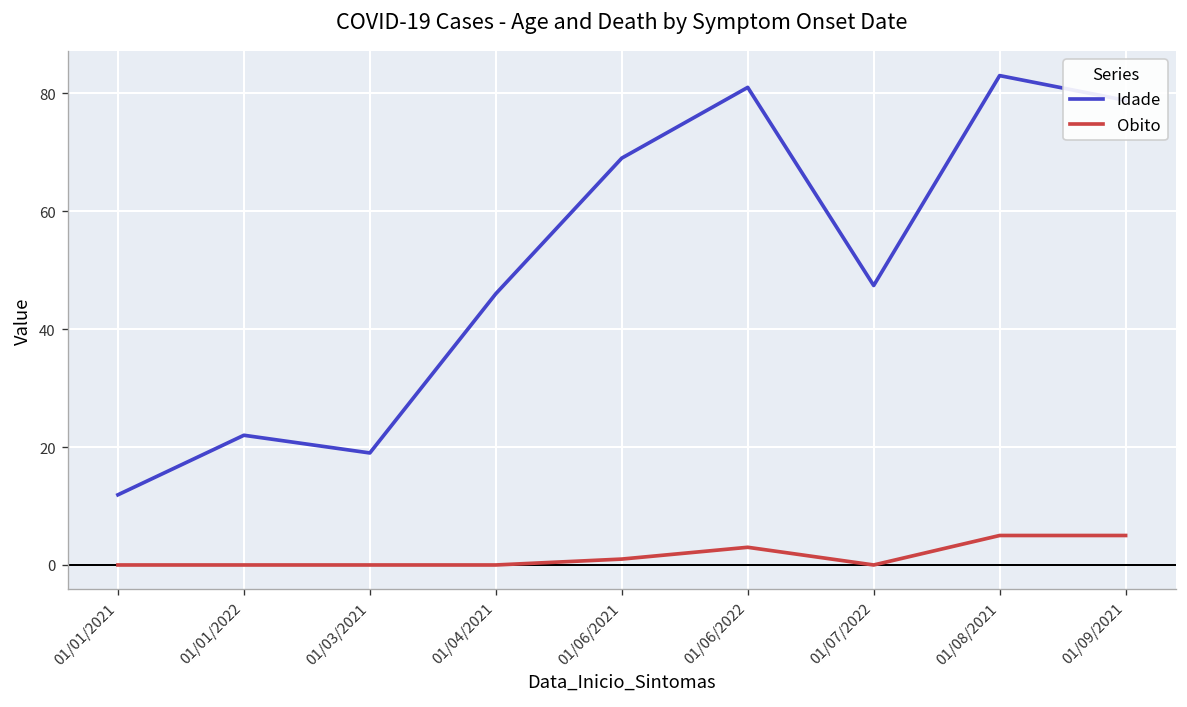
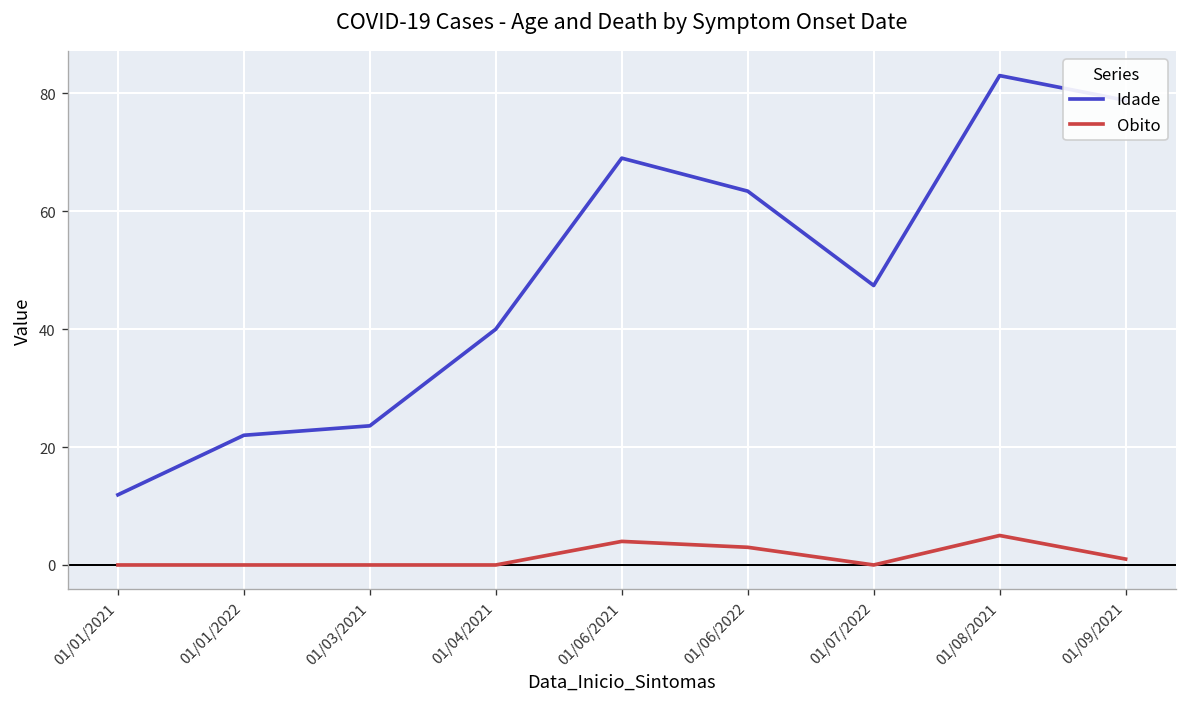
  {
    "Idade": {
      "01/01/2021": 12,
      "01/01/2022": 22,
-     "01/03/2021": 19,
-     "01/04/2021": 46,
+     "01/03/2021": 24,
+     "01/04/2021": 40,
      "01/06/2021": 69,
-     "01/06/2022": 81,
+     "01/06/2022": 63,
      "01/07/2022": 47,
      "01/08/2021": 83
    },
    "Obito": {
      "01/01/2021": 0,
      "01/01/2022": 0,
      "01/03/2021": 0,
      "01/04/2021": 0,
-     "01/06/2021": 1,
+     "01/06/2021": 4,
      "01/06/2022": 3,
      "01/07/2022": 0,
      "01/08/2021": 5,
-     "01/09/2021": 5
+     "01/09/2021": 1
    }
  }
